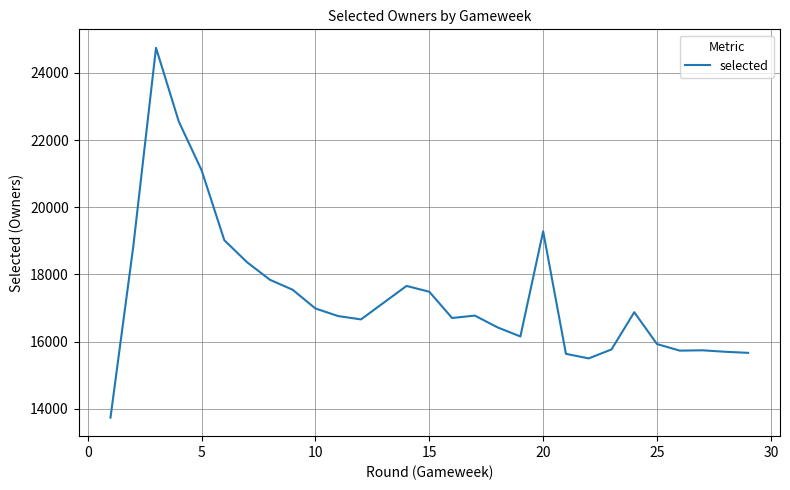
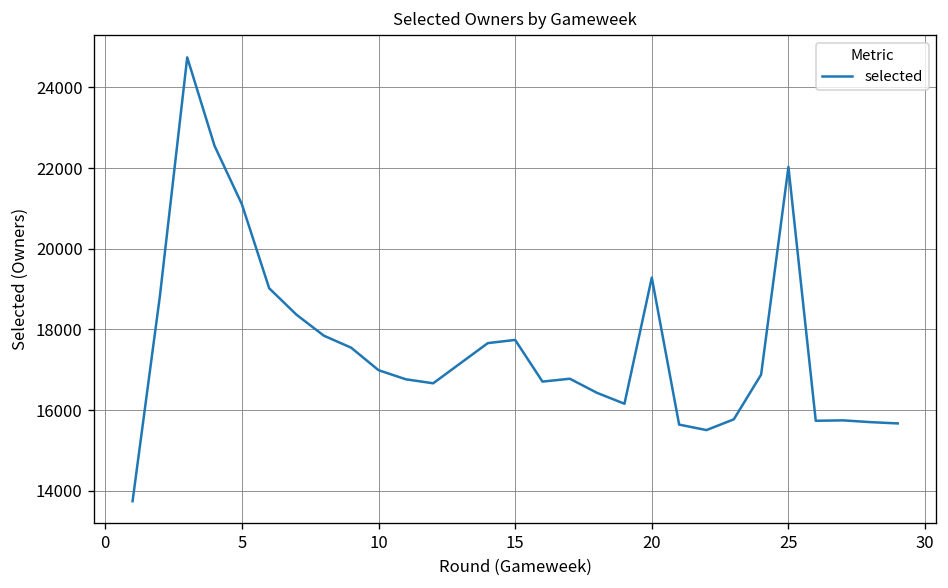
  {
    "5": 21100,
    "10": 17000,
-   "15": 17500,
+   "15": 17700,
    "20": 19300,
-   "25": 15900
+   "25": 22000
  }
